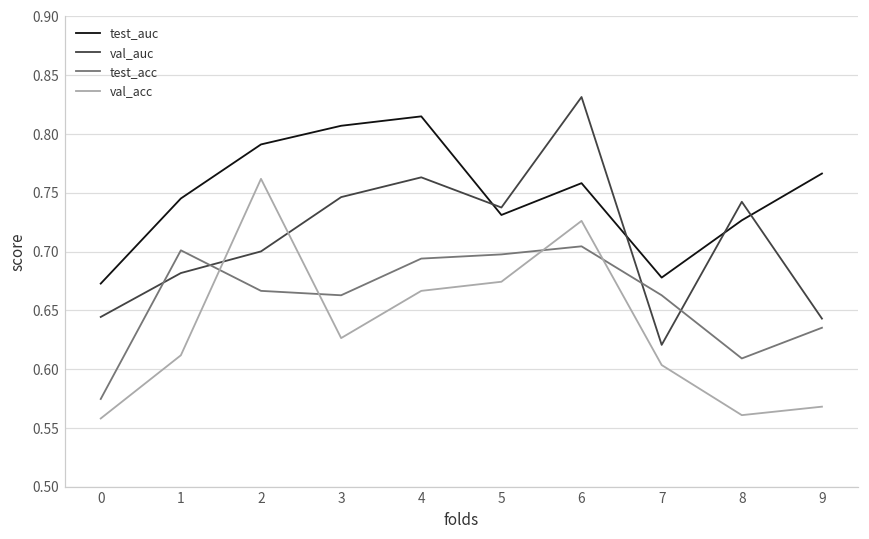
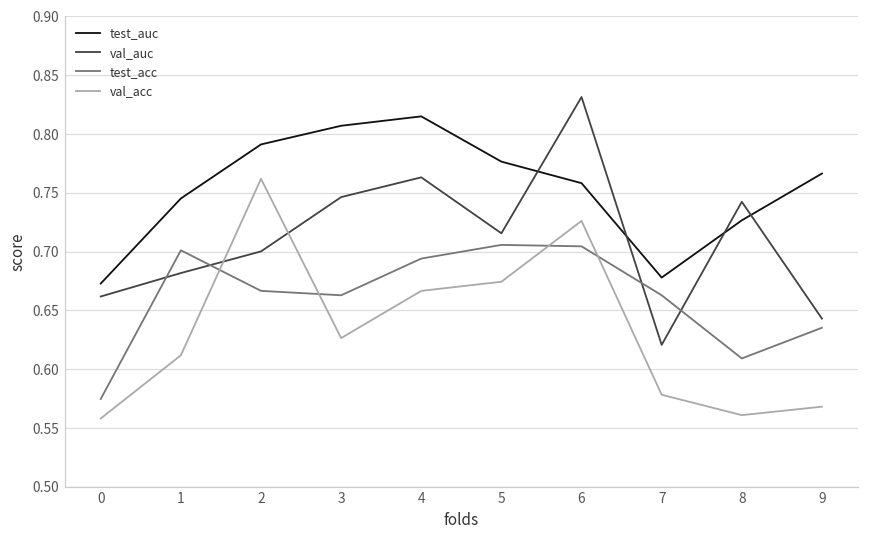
  {
    "test_auc": {
      "0": 0.673,
      "1": 0.745,
      "2": 0.791,
      "3": 0.807,
      "4": 0.815,
-     "5": 0.731,
+     "5": 0.777,
      "6": 0.758,
      "7": 0.678,
      "8": 0.727,
      "9": 0.766
    },
    "val_auc": {
-     "0": 0.644,
+     "0": 0.662,
      "1": 0.682,
      "2": 0.700,
      "3": 0.746,
      "4": 0.763,
-     "5": 0.738,
+     "5": 0.716,
      "6": 0.832,
      "7": 0.621,
      "8": 0.742,
      "9": 0.643
    },
    "test_acc": {
      "0": 0.575,
      "1": 0.701,
      "2": 0.667,
      "3": 0.663,
      "4": 0.694,
-     "5": 0.698,
+     "5": 0.706,
      "6": 0.705,
      "7": 0.663,
      "8": 0.609,
      "9": 0.635
    },
    "val_acc": {
      "0": 0.558,
      "1": 0.612,
      "2": 0.762,
      "3": 0.627,
      "4": 0.667,
      "5": 0.674,
      "6": 0.726,
-     "7": 0.604,
+     "7": 0.578,
      "8": 0.561,
      "9": 0.568
    }
  }
